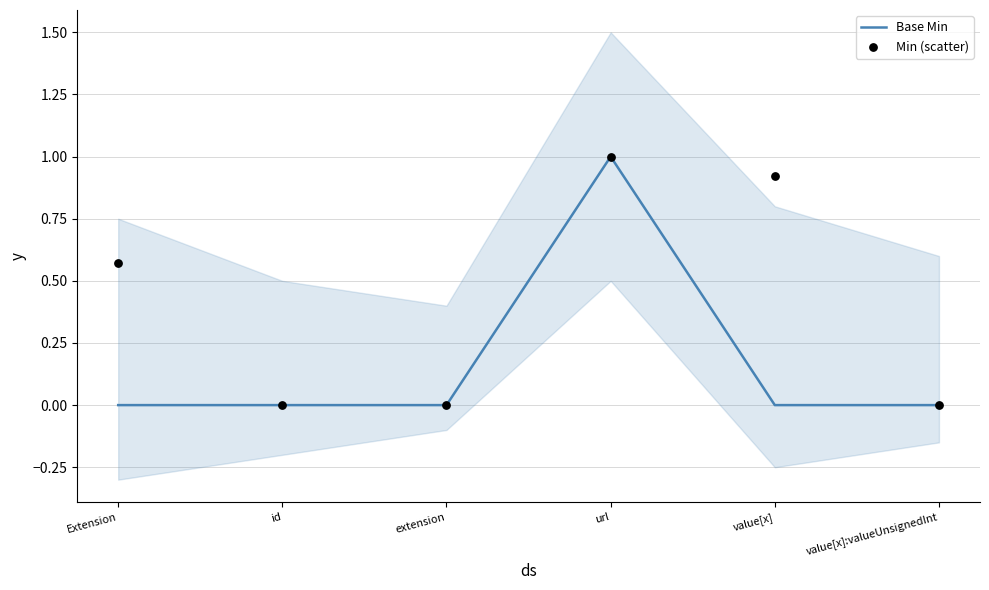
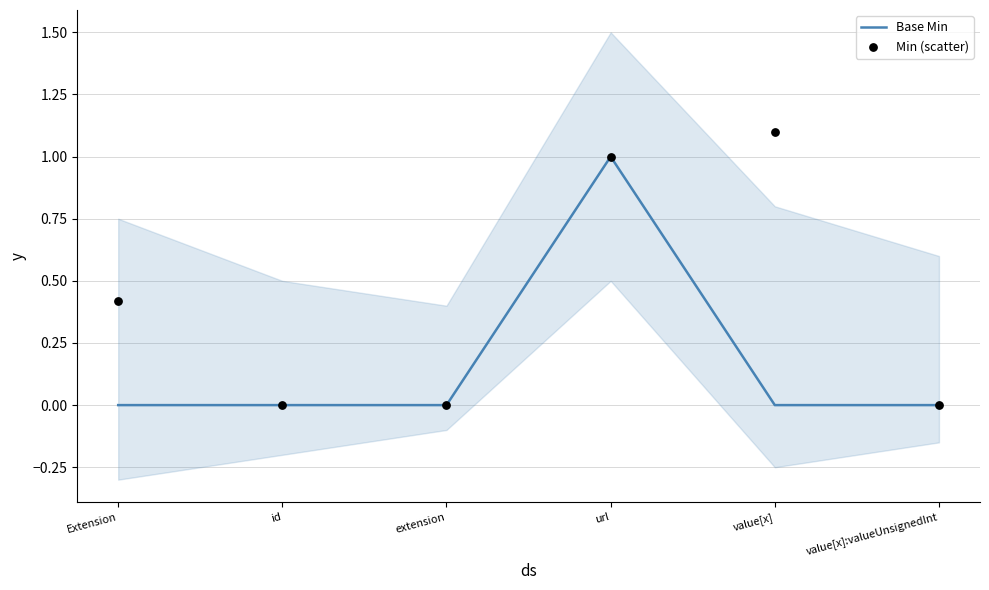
  {
    "Min (scatter)": {
-     "Extension": 0.57,
-     "value[x]": 0.92
+     "Extension": 0.42,
+     "value[x]": 1.10
    }
  }
